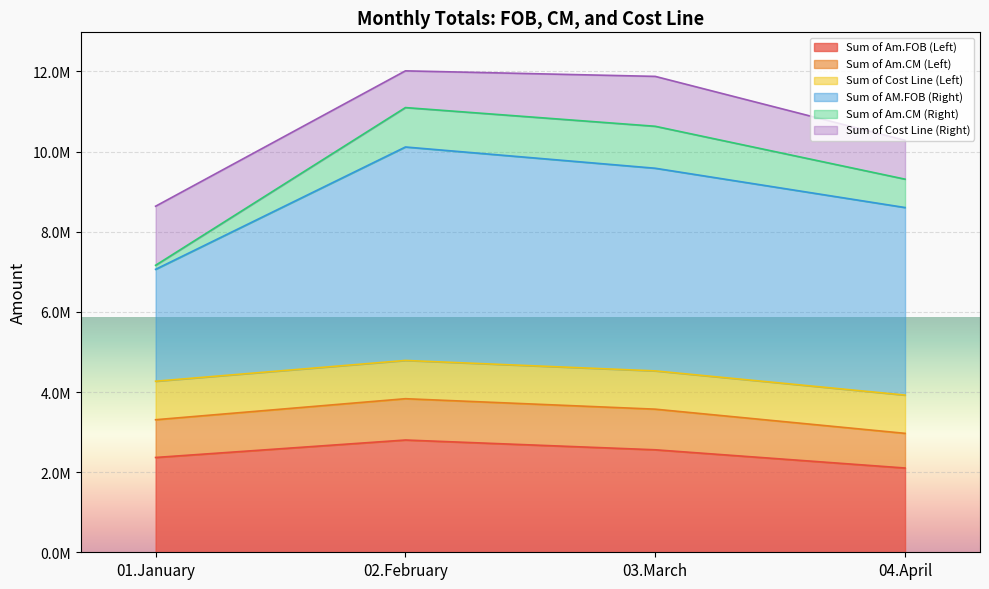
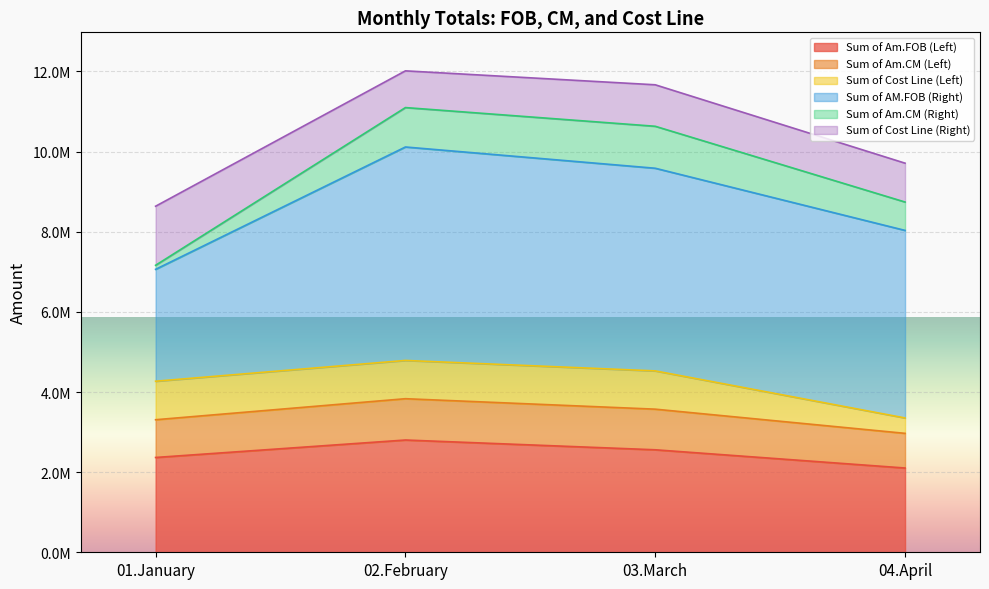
  {
    "Sum of Cost Line (Left)": {
      "01.January": 1000000,
      "02.February": 1000000,
      "03.March": 1000000,
-     "04.April": 1000000
+     "04.April": 400000
    },
    "Sum of AM.FOB (Right)": {
      "01.January": 2800000,
      "02.February": 5300000,
      "03.March": 5100000,
      "04.April": 4700000
    },
    "Sum of Am.CM (Right)": {
      "01.January": 100000,
      "02.February": 1000000,
      "03.March": 1000000,
      "04.April": 700000
    },
    "Sum of Cost Line (Right)": {
      "01.January": 1500000,
      "02.February": 900000,
-     "03.March": 1200000
+     "03.March": 1000000
    }
  }
